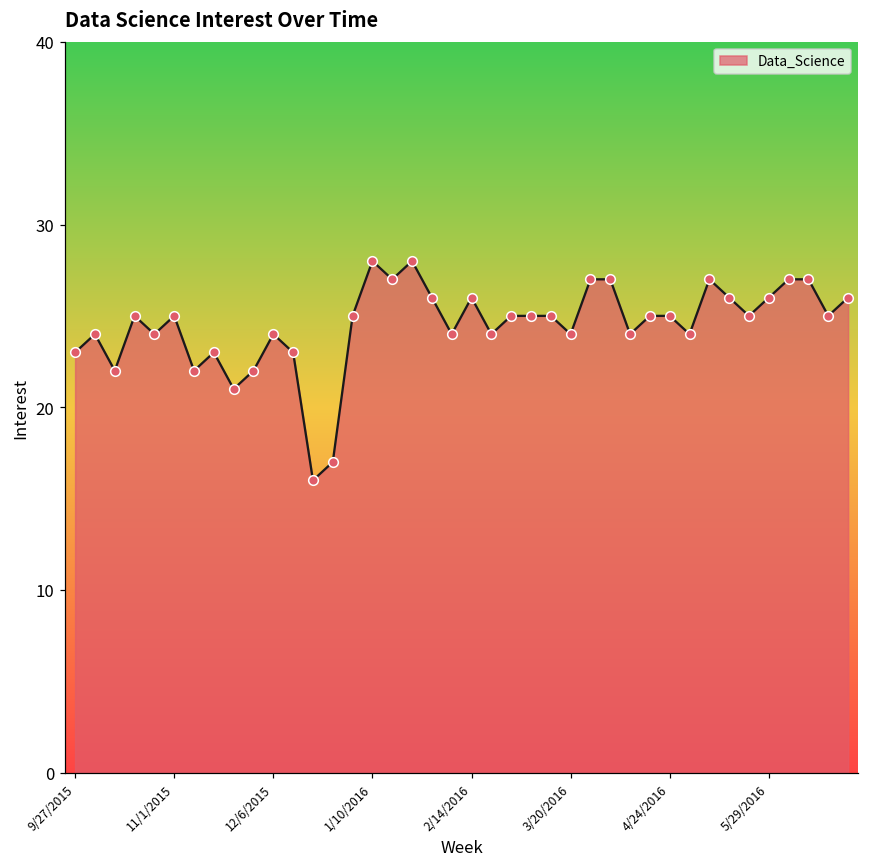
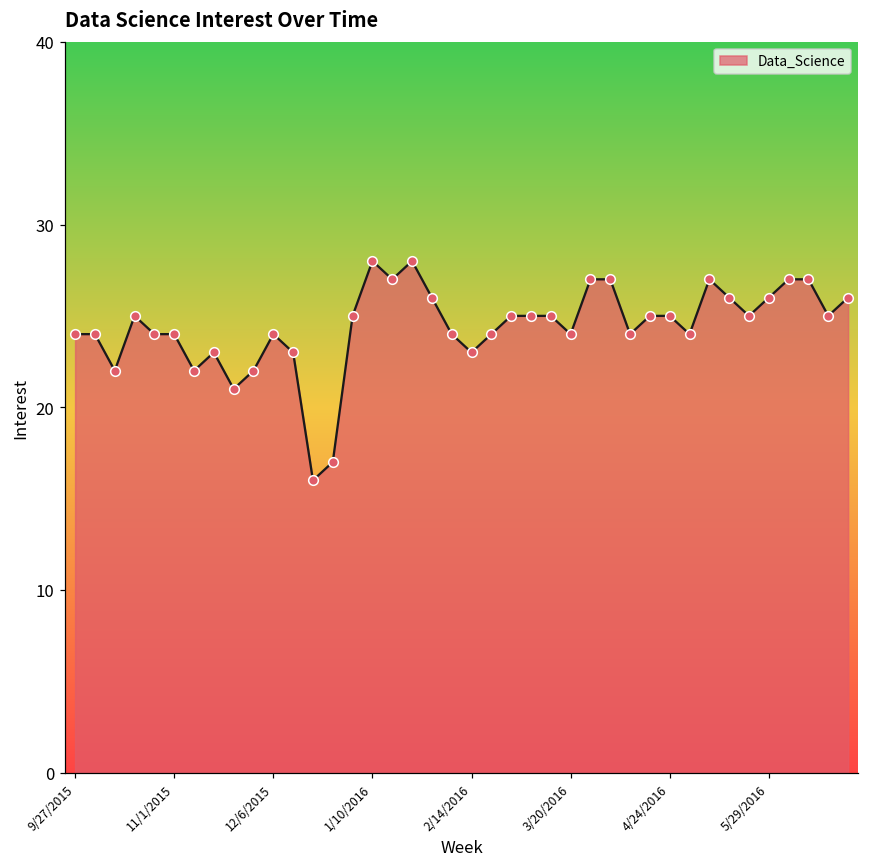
  {
-   "9/27/2015": 23,
-   "11/1/2015": 25,
+   "9/27/2015": 24,
+   "11/1/2015": 24,
    "12/6/2015": 24,
    "1/10/2016": 28,
-   "2/14/2016": 26,
+   "2/14/2016": 23,
    "3/20/2016": 24,
    "4/24/2016": 25,
    "5/29/2016": 26
  }
